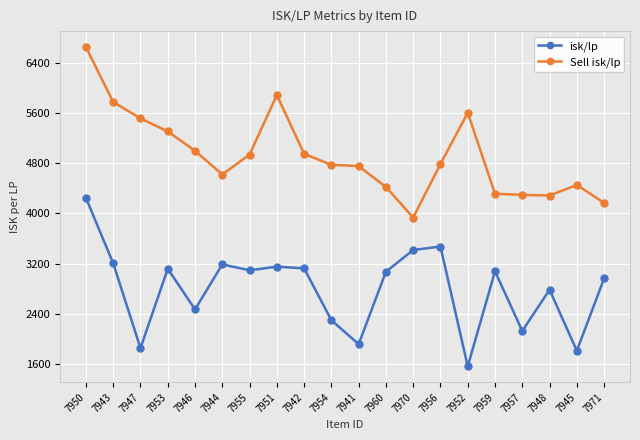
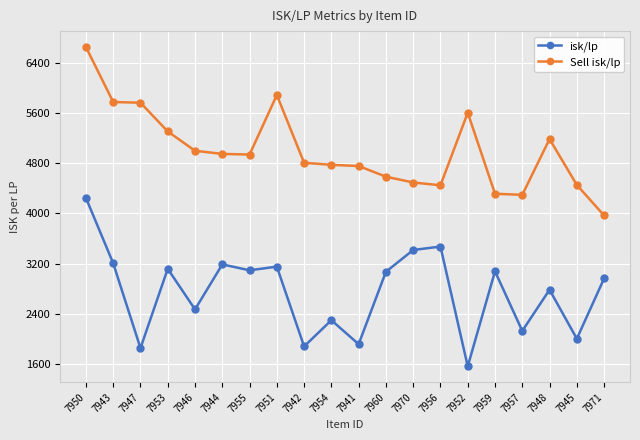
  {
    "isk/lp": {
      "7950": 4200,
      "7943": 3200,
      "7947": 1900,
      "7953": 3100,
      "7946": 2500,
      "7944": 3200,
      "7955": 3100,
      "7951": 3200,
-     "7942": 3100,
+     "7942": 1900,
      "7954": 2300,
      "7941": 1900,
      "7960": 3100,
      "7970": 3400,
      "7956": 3500,
      "7952": 1600,
      "7959": 3100,
      "7957": 2100,
      "7948": 2800,
-     "7945": 1800,
+     "7945": 2000,
      "7971": 3000
    },
    "Sell isk/lp": {
      "7950": 6700,
      "7943": 5800,
-     "7947": 5500,
+     "7947": 5800,
      "7953": 5300,
      "7946": 5000,
-     "7944": 4600,
+     "7944": 4900,
      "7955": 4900,
      "7951": 5900,
-     "7942": 5000,
+     "7942": 4800,
      "7954": 4800,
      "7941": 4800,
-     "7960": 4400,
-     "7970": 3900,
-     "7956": 4800,
+     "7960": 4600,
+     "7970": 4500,
+     "7956": 4400,
      "7952": 5600,
      "7959": 4300,
      "7957": 4300,
-     "7948": 4300,
+     "7948": 5200,
      "7945": 4500,
-     "7971": 4200
+     "7971": 4000
    }
  }
